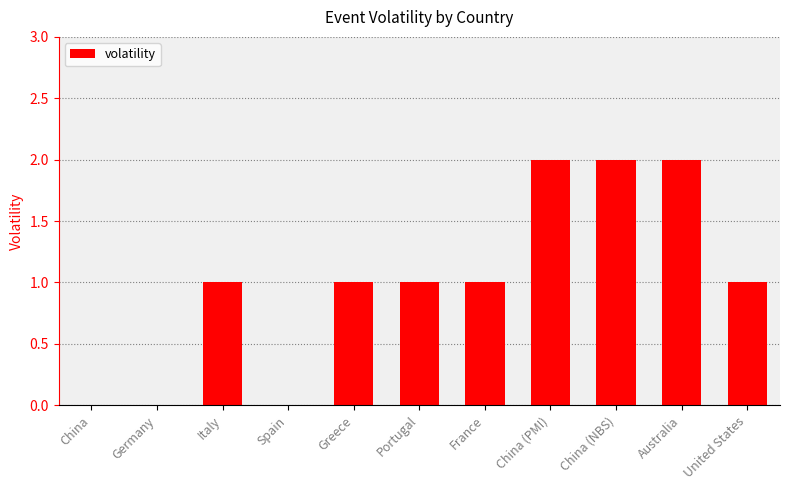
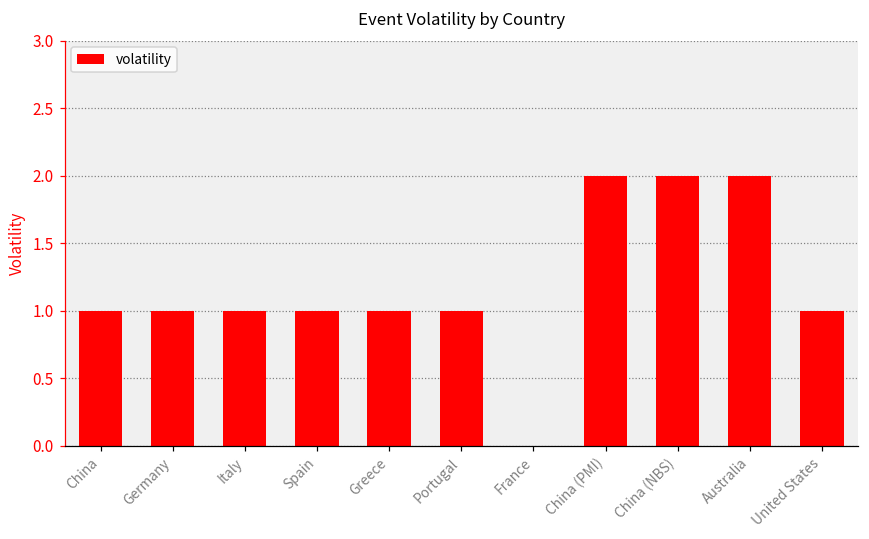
  {
-   "China": 0,
-   "Germany": 0,
+   "China": 1,
+   "Germany": 1,
    "Italy": 1,
-   "Spain": 0,
+   "Spain": 1,
    "Greece": 1,
    "Portugal": 1,
-   "France": 1,
+   "France": 0,
    "China (PMI)": 2,
    "China (NBS)": 2,
    "Australia": 2,
    "United States": 1
  }
